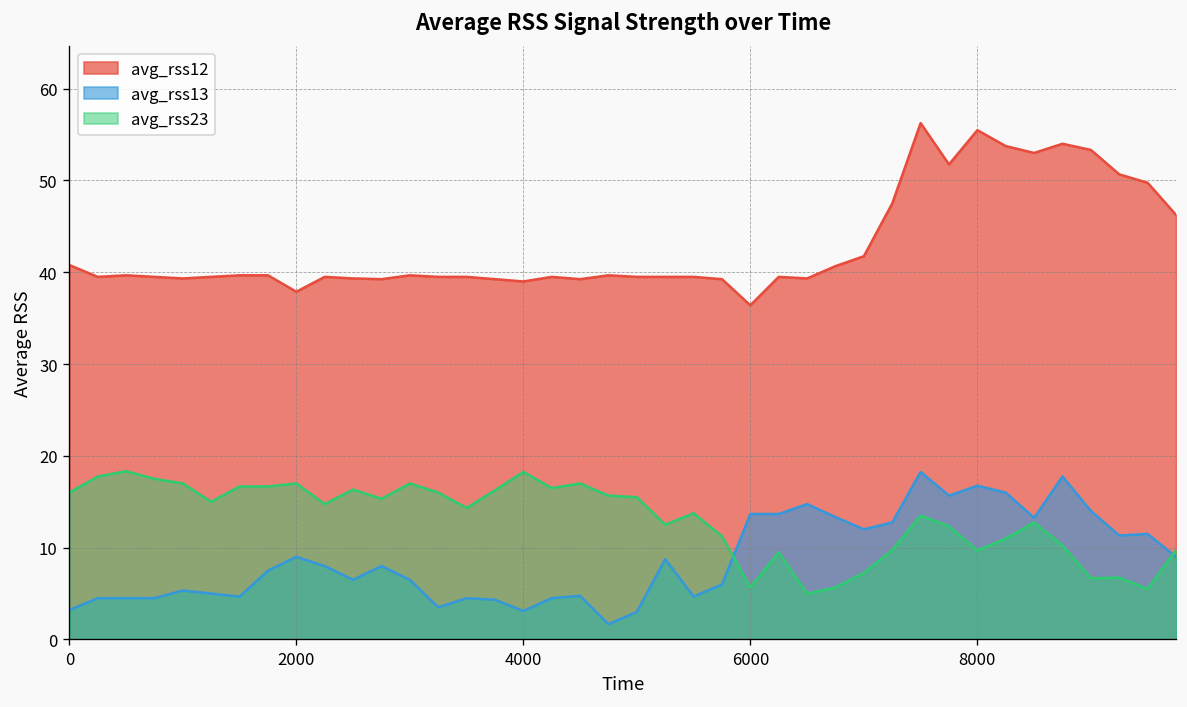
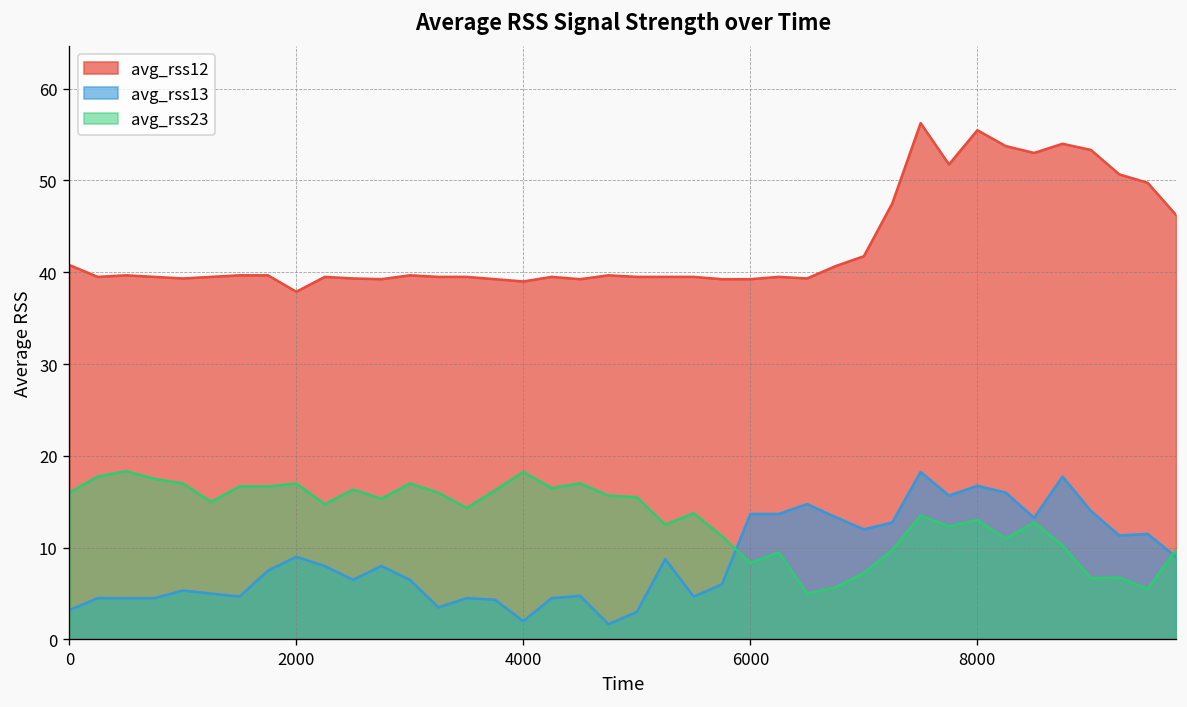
  {
    "avg_rss12": {
      "0": 41,
      "2000": 38,
      "4000": 39,
-     "6000": 36,
+     "6000": 39,
      "8000": 55
    },
    "avg_rss13": {
      "0": 3,
      "2000": 9,
-     "4000": 3,
+     "4000": 2,
      "6000": 14,
      "8000": 17
    },
    "avg_rss23": {
      "0": 16,
      "2000": 17,
      "4000": 18,
-     "6000": 6,
-     "8000": 10
+     "6000": 8,
+     "8000": 13
    }
  }
